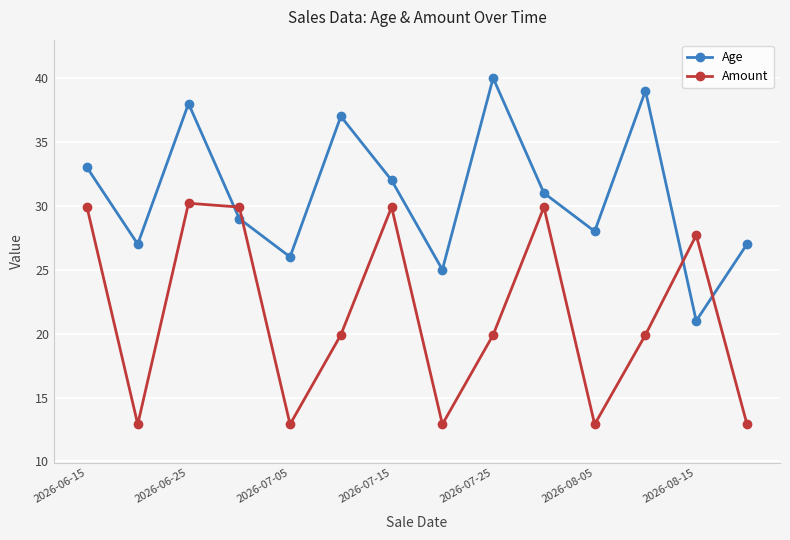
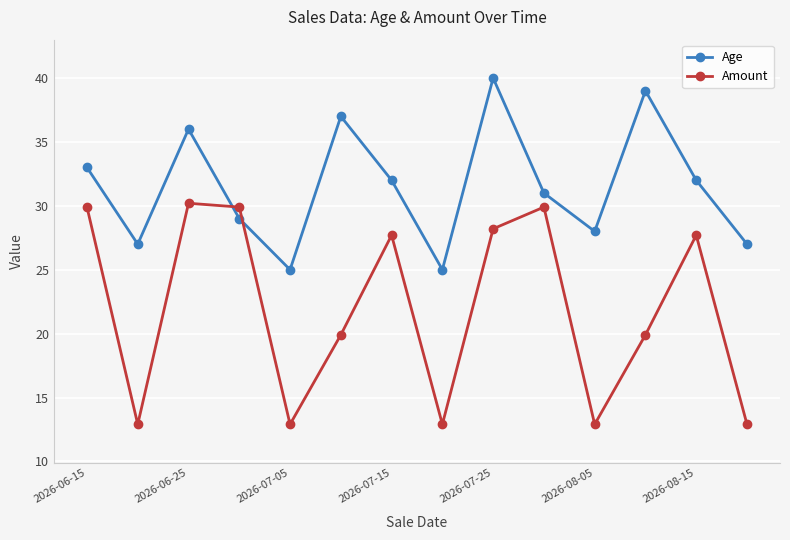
  {
    "Age": {
      "2026-06-15": 33,
-     "2026-06-25": 38,
-     "2026-07-05": 26,
+     "2026-06-25": 36,
+     "2026-07-05": 25,
      "2026-07-15": 32,
      "2026-07-25": 40,
      "2026-08-05": 28,
-     "2026-08-15": 21
+     "2026-08-15": 32
    },
    "Amount": {
      "2026-06-15": 29.9,
      "2026-06-25": 30.2,
      "2026-07-05": 12.9,
-     "2026-07-15": 29.9,
-     "2026-07-25": 19.9,
+     "2026-07-15": 27.7,
+     "2026-07-25": 28.2,
      "2026-08-05": 12.9,
      "2026-08-15": 27.7
    }
  }
